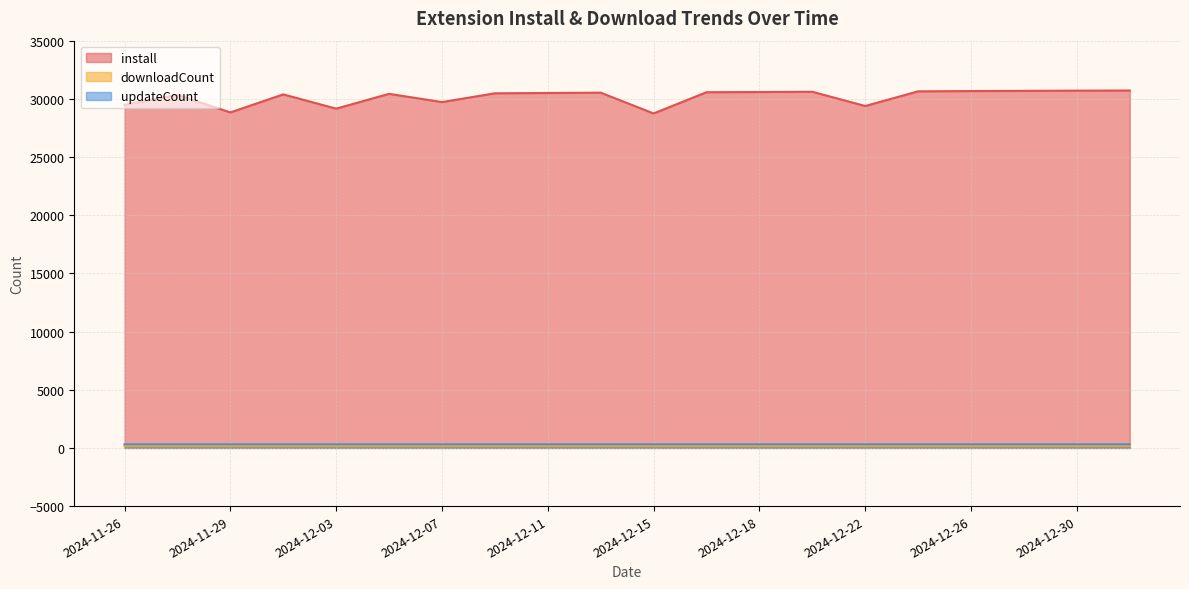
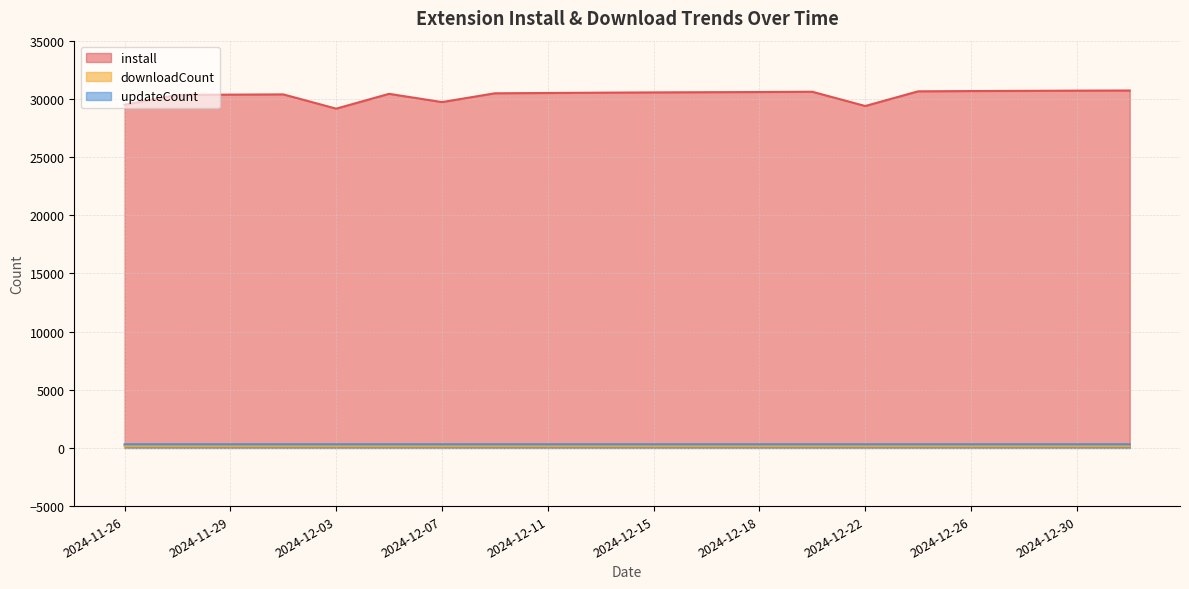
  {
    "install": {
-     "2024-11-29": 28800,
+     "2024-11-29": 30400,
      "2024-12-03": 29200,
      "2024-12-07": 29700,
      "2024-12-11": 30500,
-     "2024-12-15": 28700,
+     "2024-12-15": 30600,
      "2024-12-18": 30600,
      "2024-12-22": 29400,
      "2024-12-26": 30700,
      "2024-12-30": 30700
    }
  }
